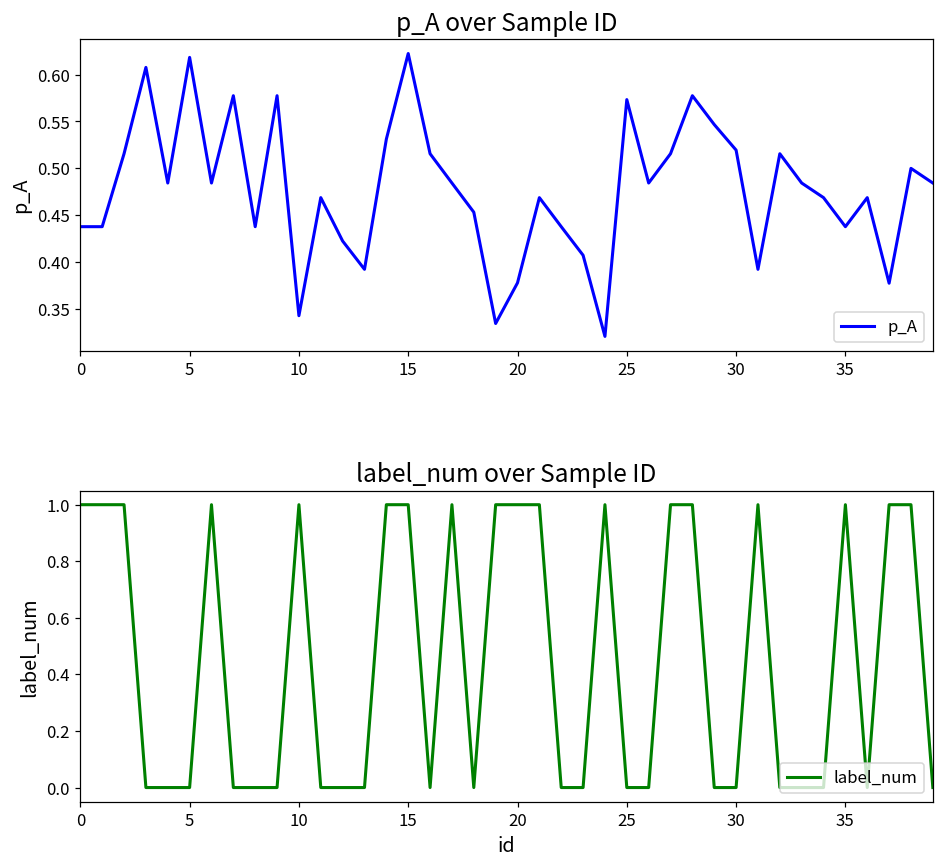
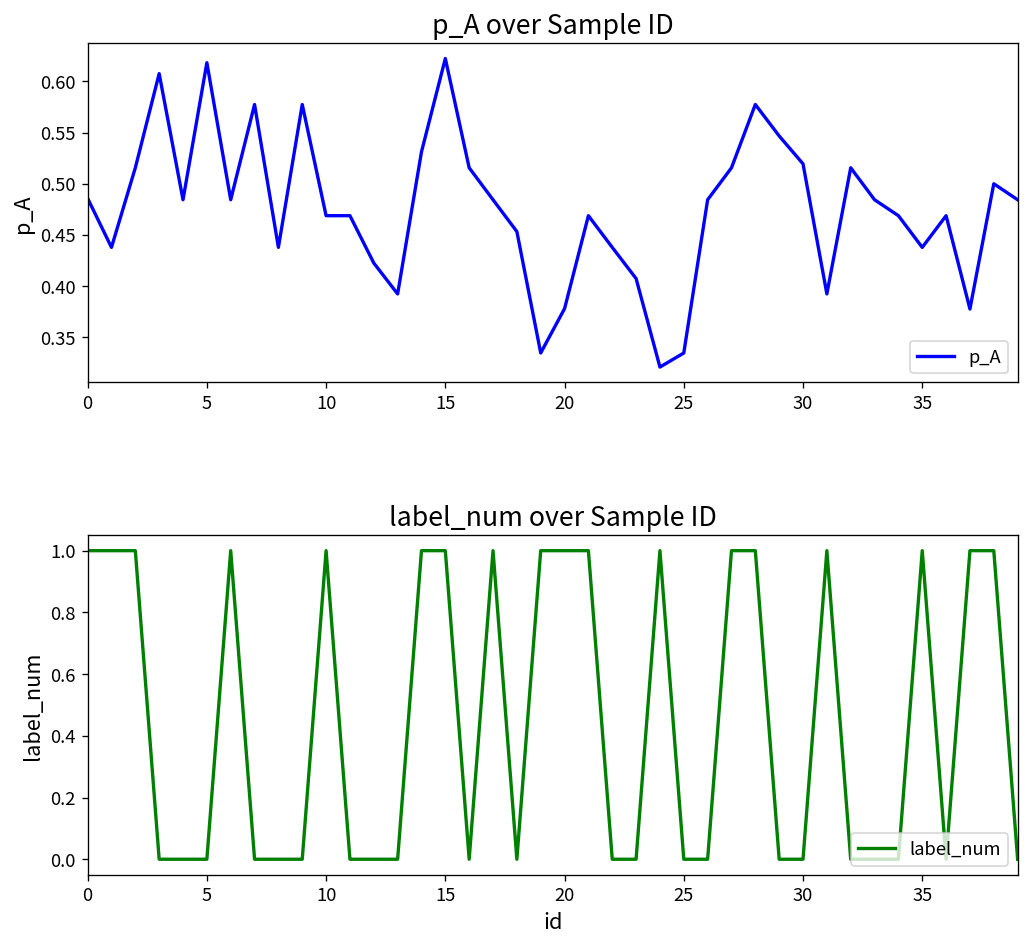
  {
    "p_A over Sample ID": {
-     "0": 0.44,
+     "0": 0.49,
      "5": 0.62,
-     "10": 0.34,
+     "10": 0.47,
      "15": 0.62,
      "20": 0.38,
-     "25": 0.57,
+     "25": 0.33,
      "30": 0.52,
      "35": 0.44
    },
    "label_num over Sample ID": {
      "0": 1.00,
      "5": 0.00,
      "10": 1.00,
      "15": 1.00,
      "20": 1.00,
      "25": 0.00,
      "30": 0.00,
      "35": 1.00
    }
  }
